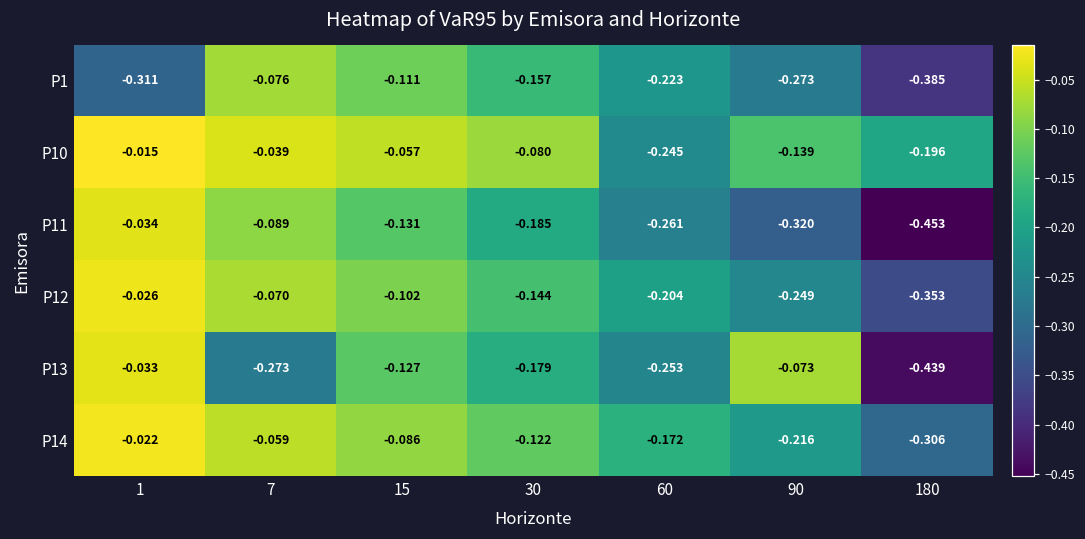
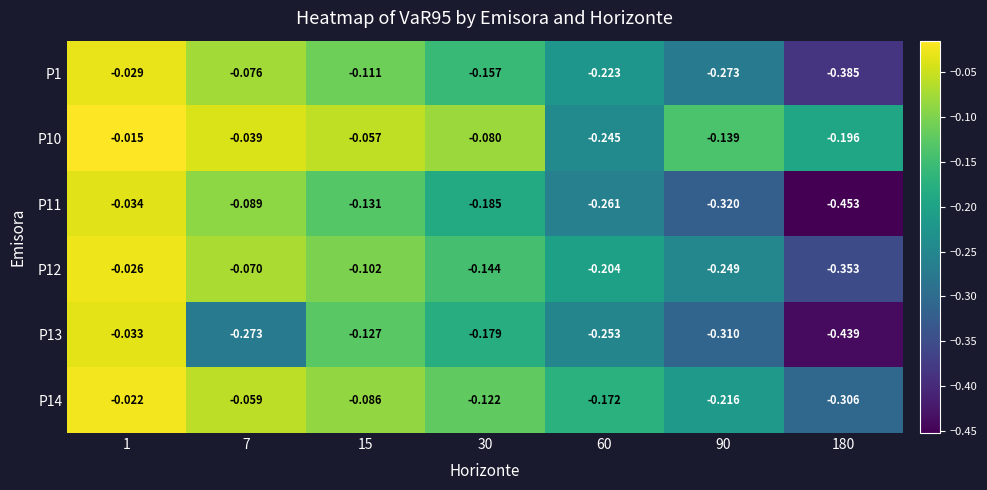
  {
    "P1": {
-     "1": -0.311,
+     "1": -0.029,
      "7": -0.076,
      "15": -0.111,
      "30": -0.157,
      "60": -0.223,
      "90": -0.273,
      "180": -0.385
    },
    "P10": {
      "1": -0.015,
      "7": -0.039,
      "15": -0.057,
      "30": -0.080,
      "60": -0.245,
      "90": -0.139,
      "180": -0.196
    },
    "P11": {
      "1": -0.034,
      "7": -0.089,
      "15": -0.131,
      "30": -0.185,
      "60": -0.261,
      "90": -0.320,
      "180": -0.453
    },
    "P12": {
      "1": -0.026,
      "7": -0.070,
      "15": -0.102,
      "30": -0.144,
      "60": -0.204,
      "90": -0.249,
      "180": -0.353
    },
    "P13": {
      "1": -0.033,
      "7": -0.273,
      "15": -0.127,
      "30": -0.179,
      "60": -0.253,
-     "90": -0.073,
+     "90": -0.310,
      "180": -0.439
    },
    "P14": {
      "1": -0.022,
      "7": -0.059,
      "15": -0.086,
      "30": -0.122,
      "60": -0.172,
      "90": -0.216,
      "180": -0.306
    }
  }
